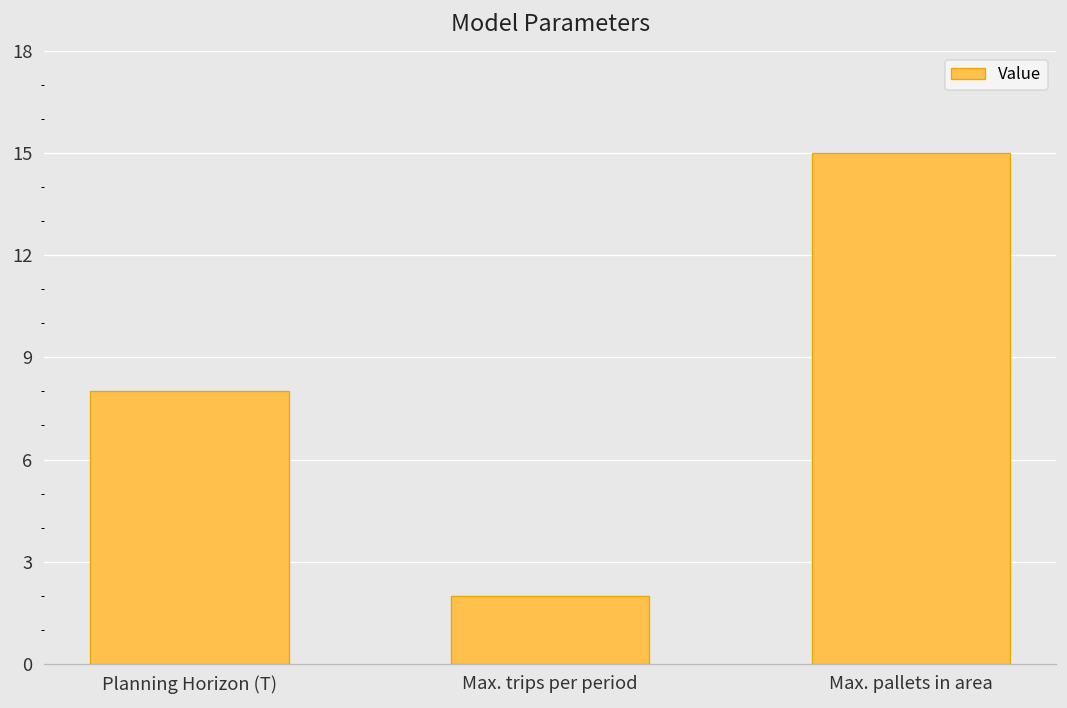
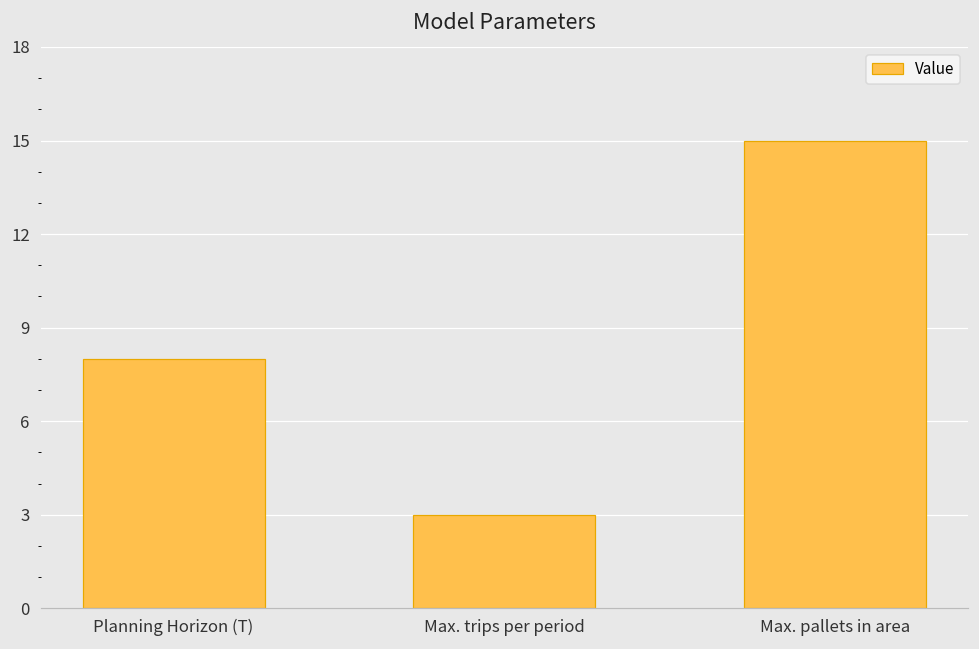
  {
    "Planning Horizon (T)": 8,
-   "Max. trips per period": 2,
+   "Max. trips per period": 3,
    "Max. pallets in area": 15
  }
